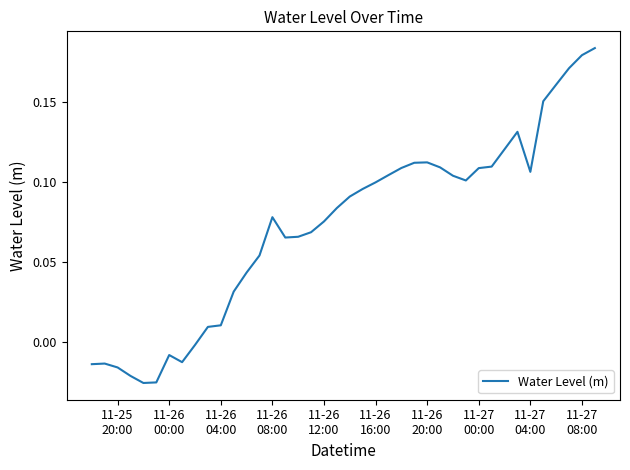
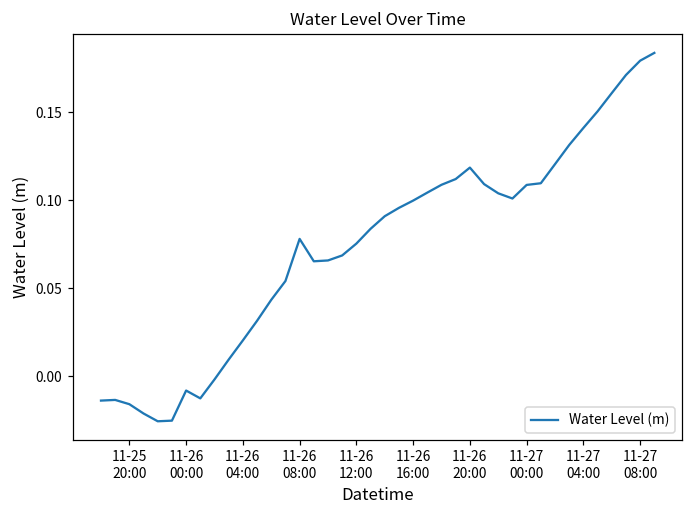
  {
    "11-25 20:00": -0.016,
    "11-26 00:00": -0.008,
-   "11-26 04:00": 0.010,
+   "11-26 04:00": 0.020,
    "11-26 08:00": 0.078,
    "11-26 12:00": 0.075,
    "11-26 16:00": 0.100,
-   "11-26 20:00": 0.112,
+   "11-26 20:00": 0.118,
    "11-27 00:00": 0.109,
-   "11-27 04:00": 0.106,
+   "11-27 04:00": 0.141,
    "11-27 08:00": 0.179
  }
